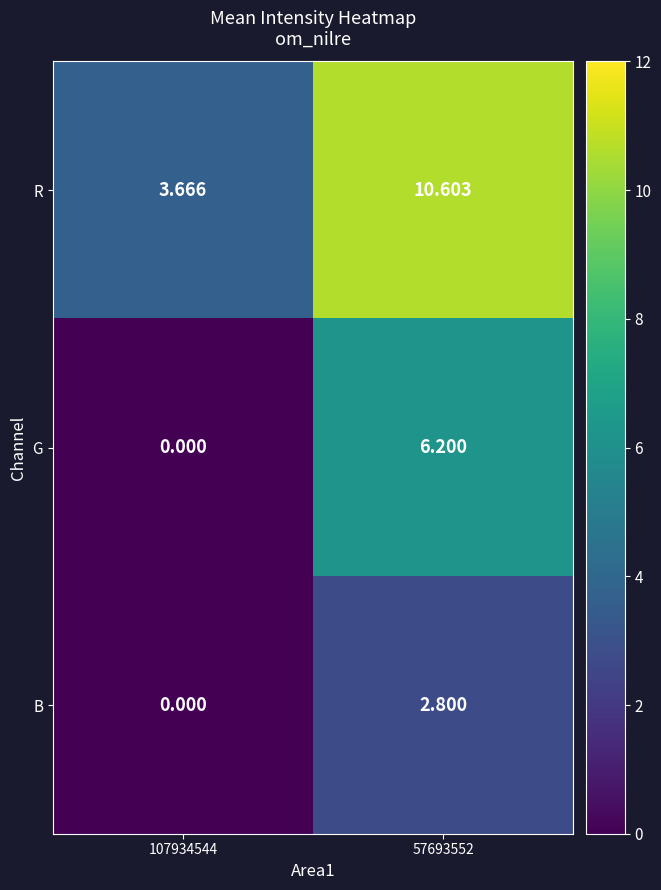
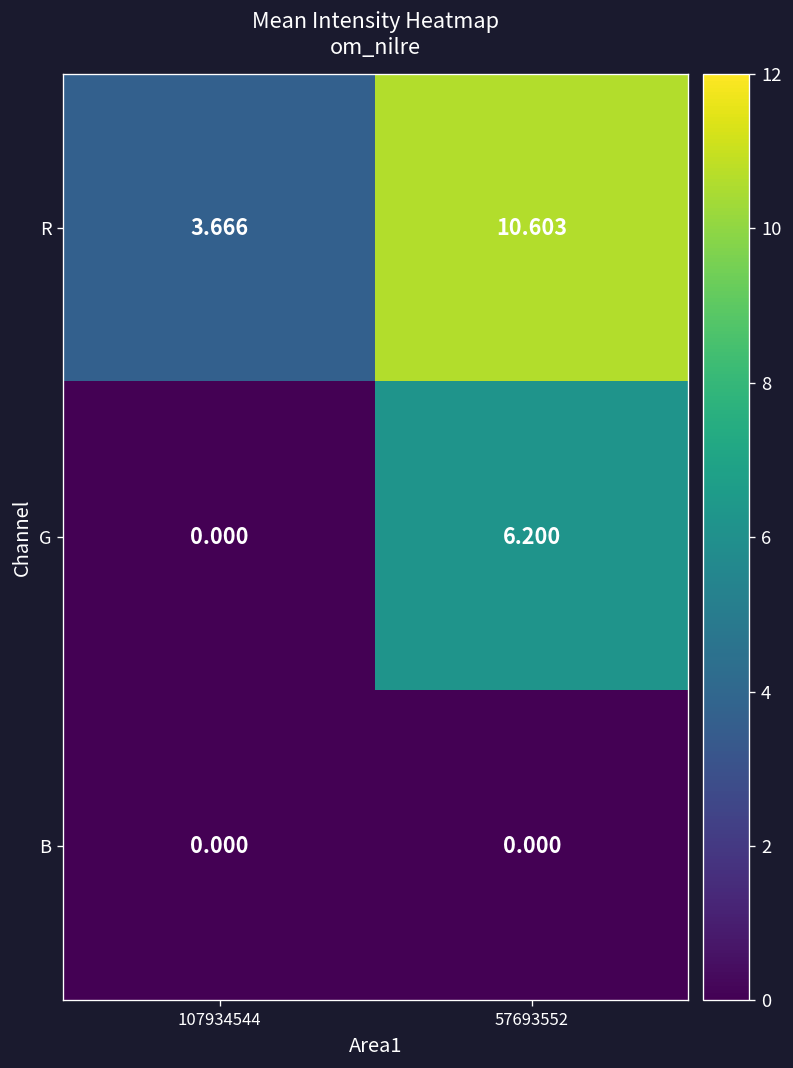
  {
    "R": {
      "107934544": 3.666,
      "57693552": 10.603
    },
    "G": {
      "107934544": 0.000,
      "57693552": 6.200
    },
    "B": {
      "107934544": 0.000,
-     "57693552": 2.800
+     "57693552": 0.000
    }
  }
